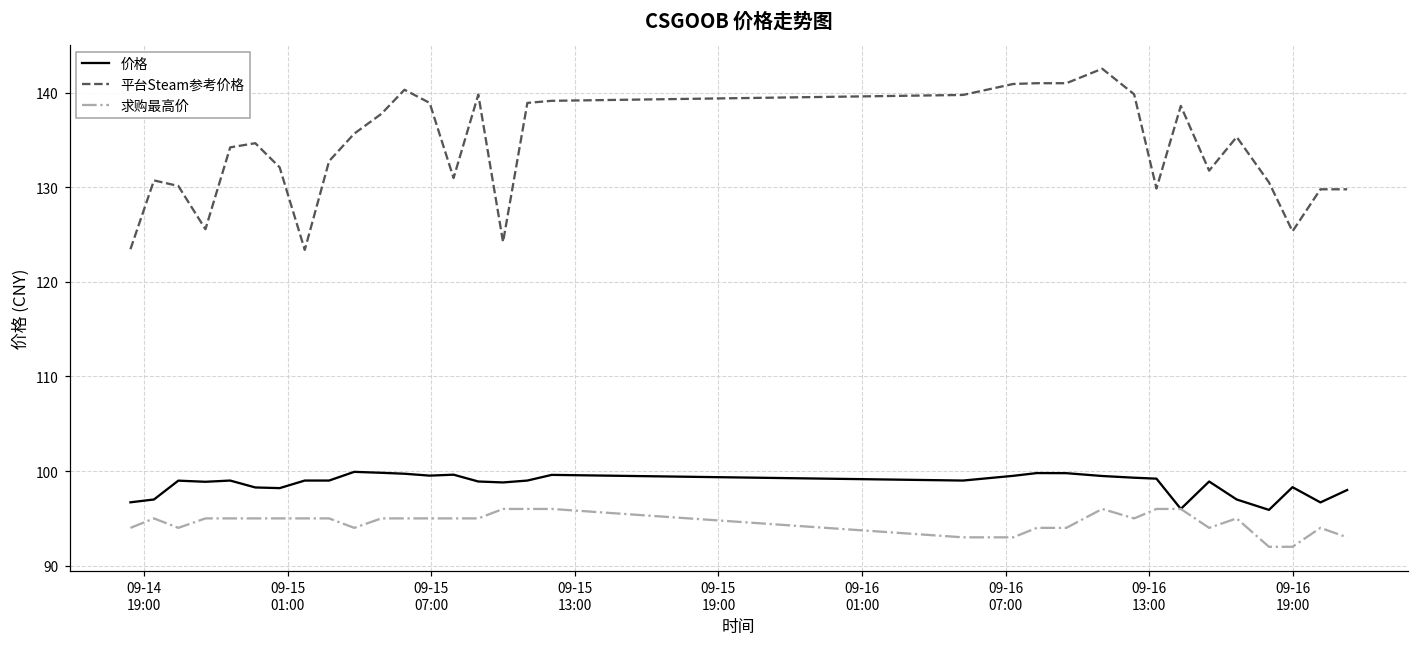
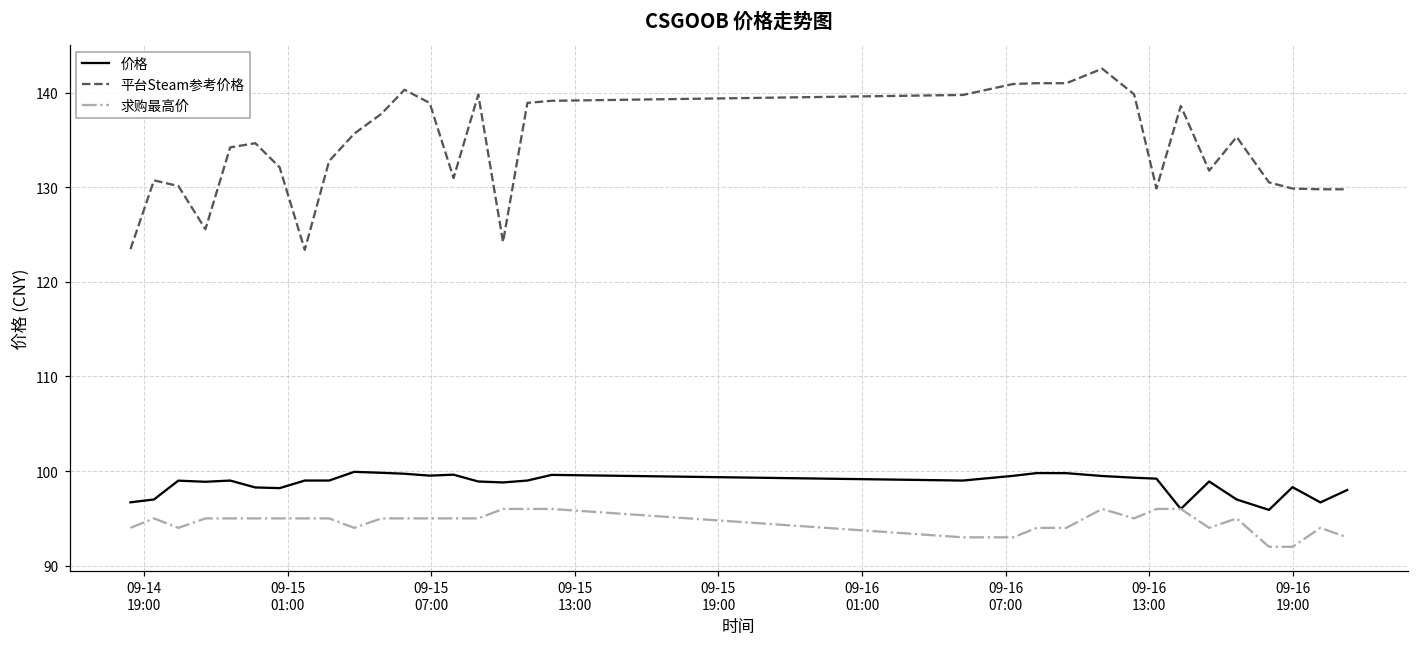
  {
    "价格": {
      "09-16 19:00": 98
    },
    "平台Steam参考价格": {
-     "09-16 19:00": 125
+     "09-16 19:00": 130
    },
    "求购最高价": {
      "09-16 19:00": 92
    }
  }
